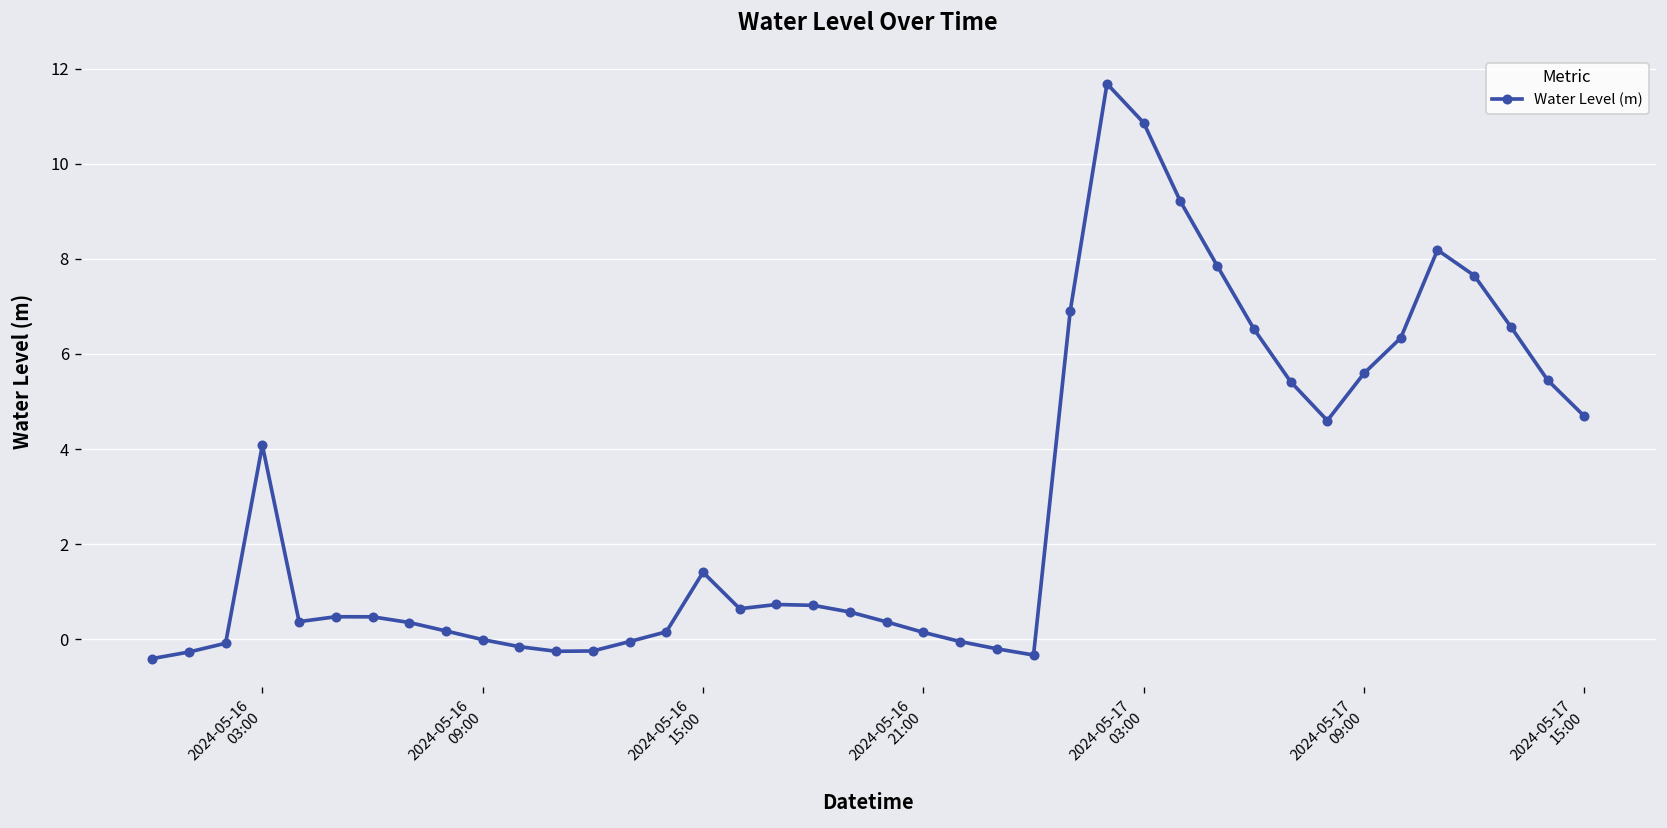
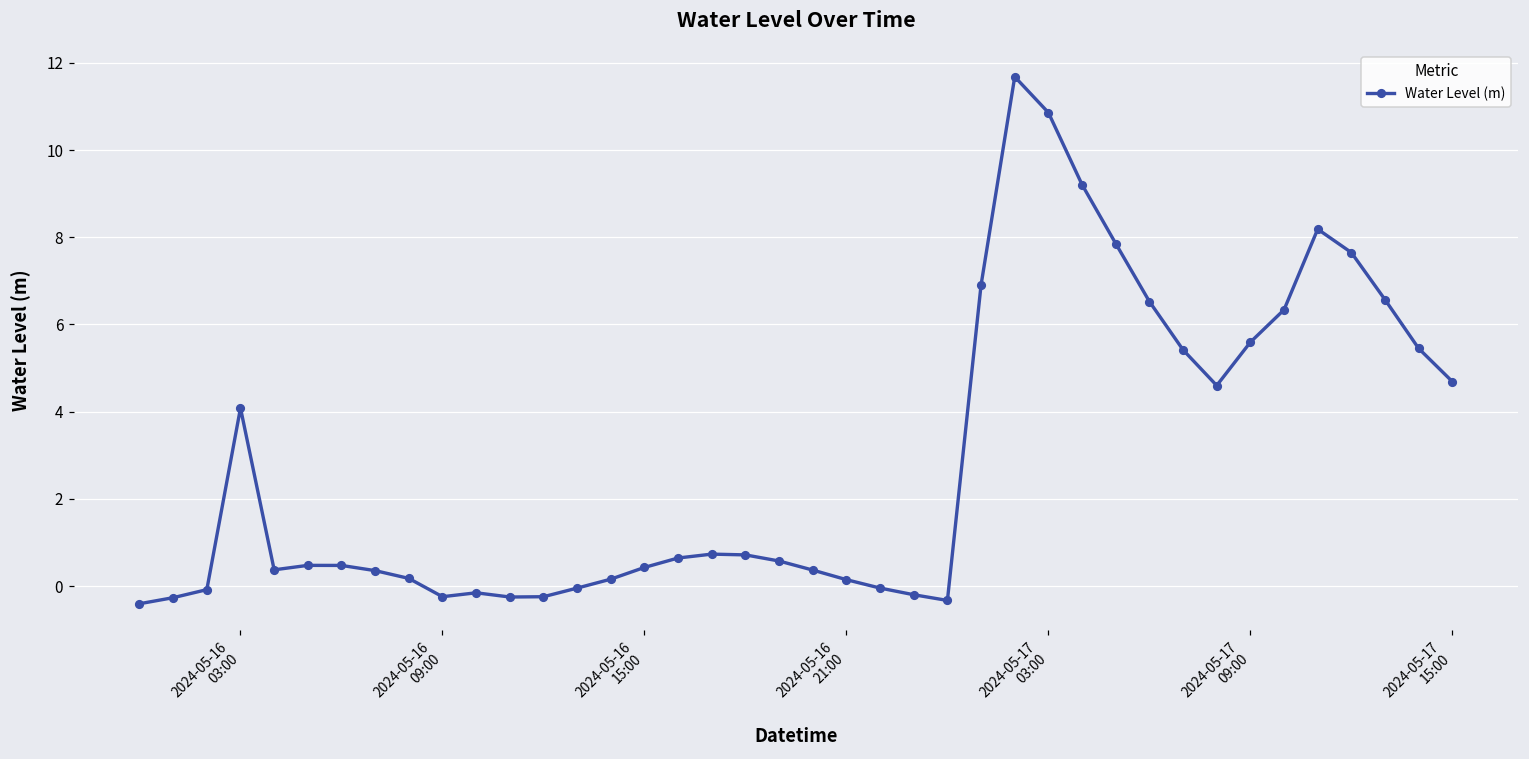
  {
    "2024-05-16 03:00": 4.1,
-   "2024-05-16 09:00": 0.0,
-   "2024-05-16 15:00": 1.4,
+   "2024-05-16 09:00": -0.2,
+   "2024-05-16 15:00": 0.4,
    "2024-05-16 21:00": 0.1,
    "2024-05-17 03:00": 10.9,
    "2024-05-17 09:00": 5.6,
    "2024-05-17 15:00": 4.7
  }
